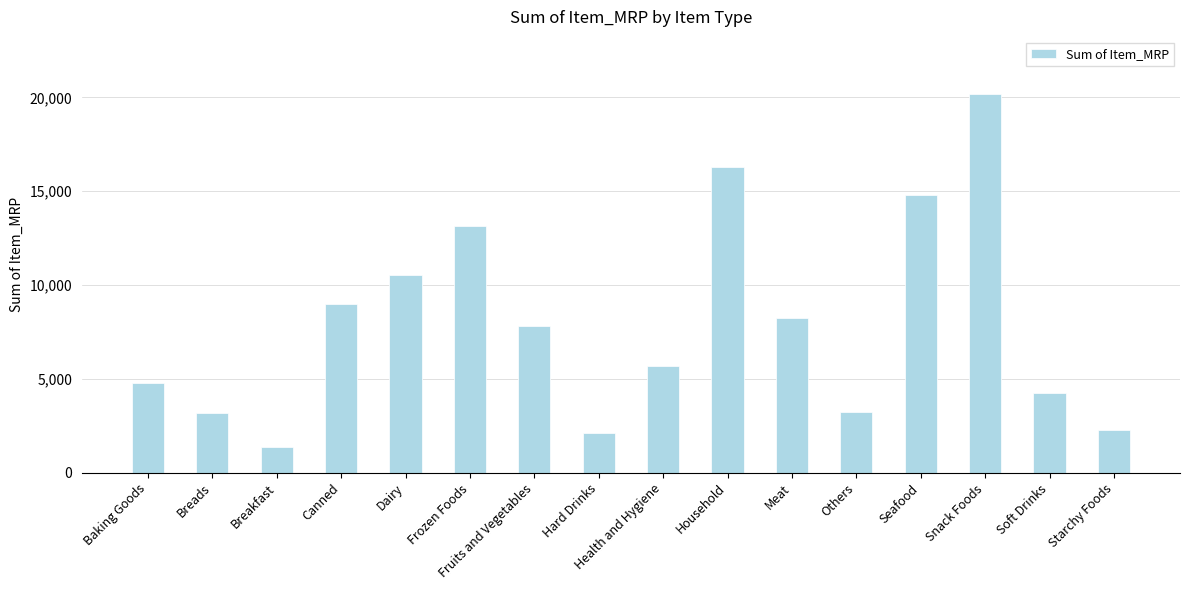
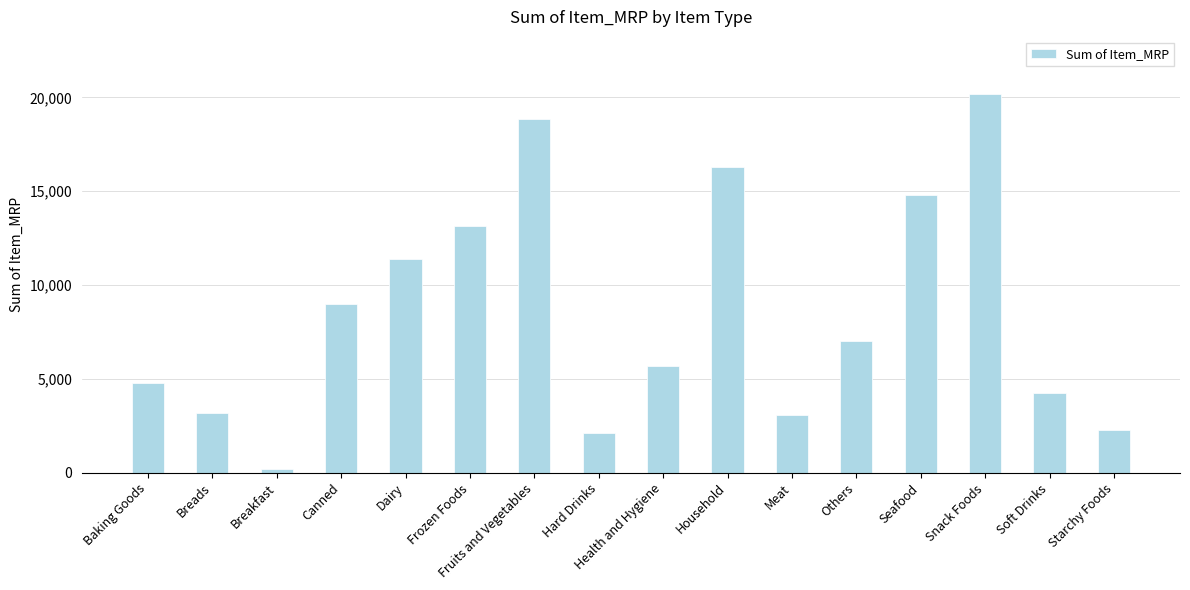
  {
    "Baking Goods": "4,800",
    "Breads": "3,200",
-   "Breakfast": "1,400",
+   "Breakfast": "200",
    "Canned": "9,000",
-   "Dairy": "10,500",
+   "Dairy": "11,400",
    "Frozen Foods": "13,200",
-   "Fruits and Vegetables": "7,800",
+   "Fruits and Vegetables": "18,800",
    "Hard Drinks": "2,100",
    "Health and Hygiene": "5,700",
    "Household": "16,300",
-   "Meat": "8,200",
-   "Others": "3,300",
+   "Meat": "3,100",
+   "Others": "7,000",
    "Seafood": "14,800",
    "Snack Foods": "20,200",
    "Soft Drinks": "4,300",
    "Starchy Foods": "2,300"
  }
